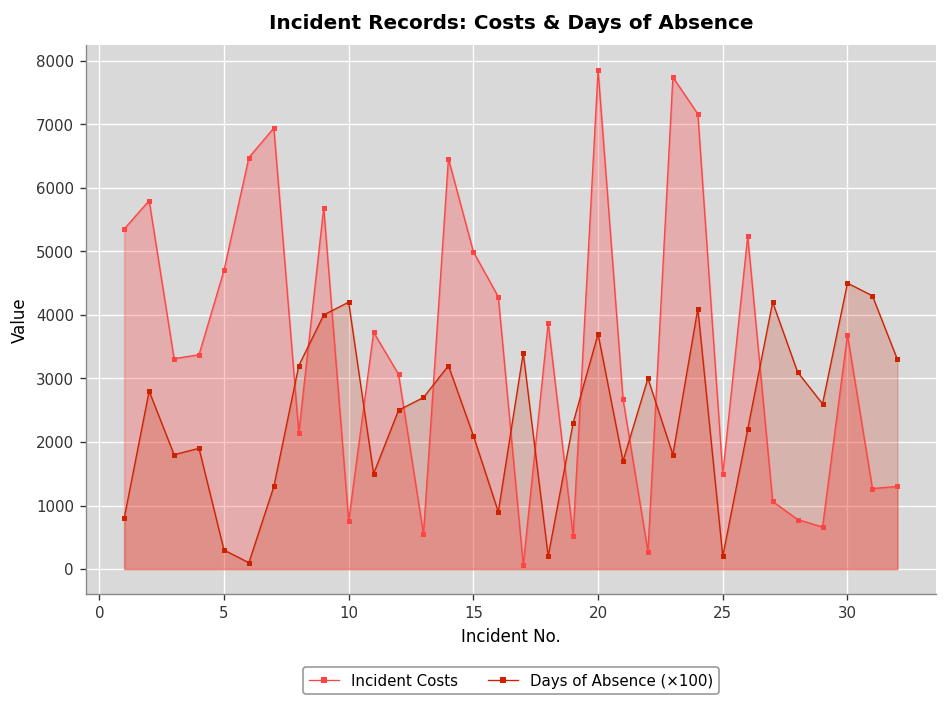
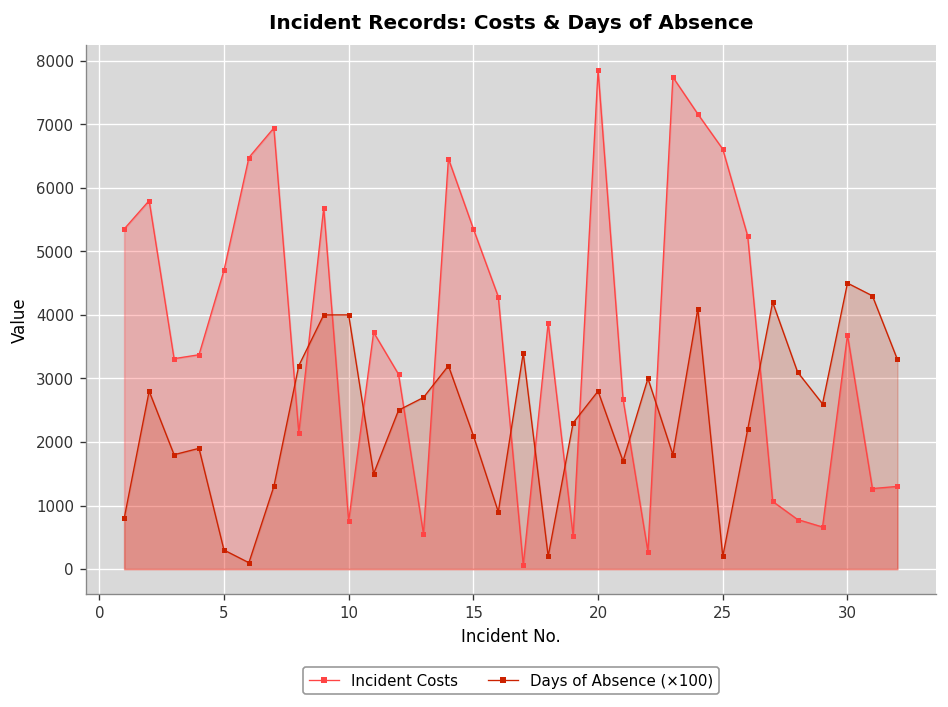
  {
    "Incident Costs": {
      "5": 4700,
      "10": 800,
-     "15": 5000,
+     "15": 5400,
      "20": 7900,
-     "25": 1500,
+     "25": 6600,
      "30": 3700
    },
    "Days of Absence (×100)": {
      "5": 300,
-     "10": 4200,
+     "10": 4000,
      "15": 2100,
-     "20": 3700,
+     "20": 2800,
      "25": 200,
      "30": 4500
    }
  }
